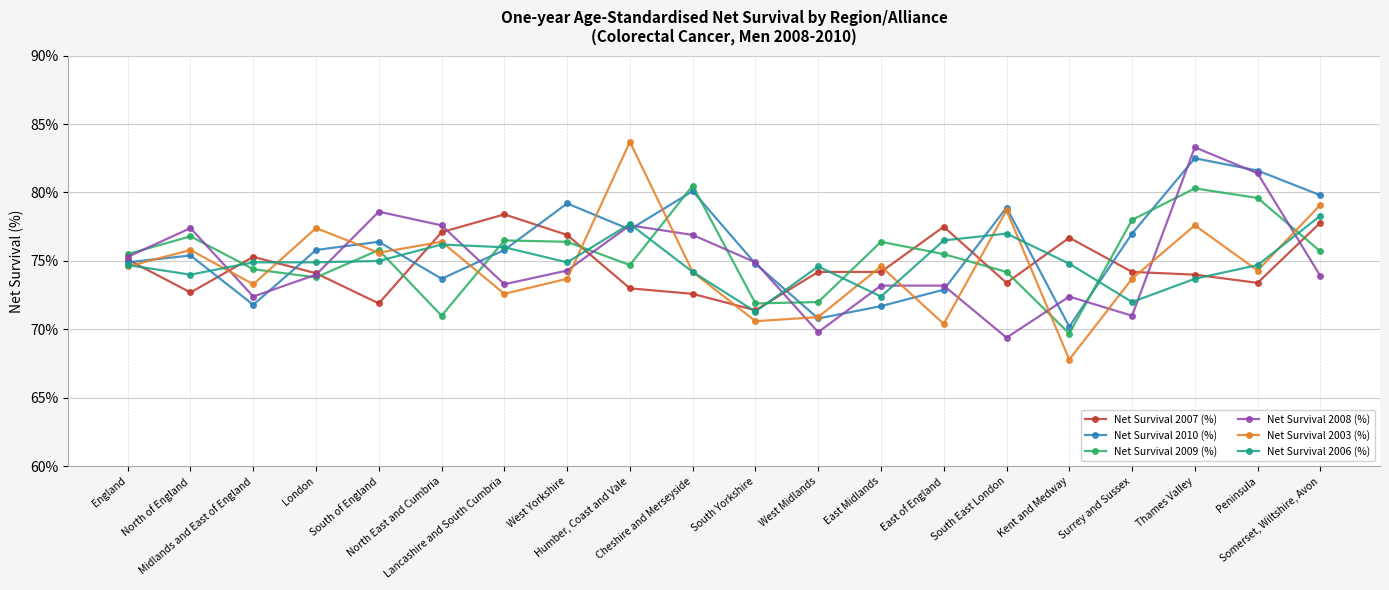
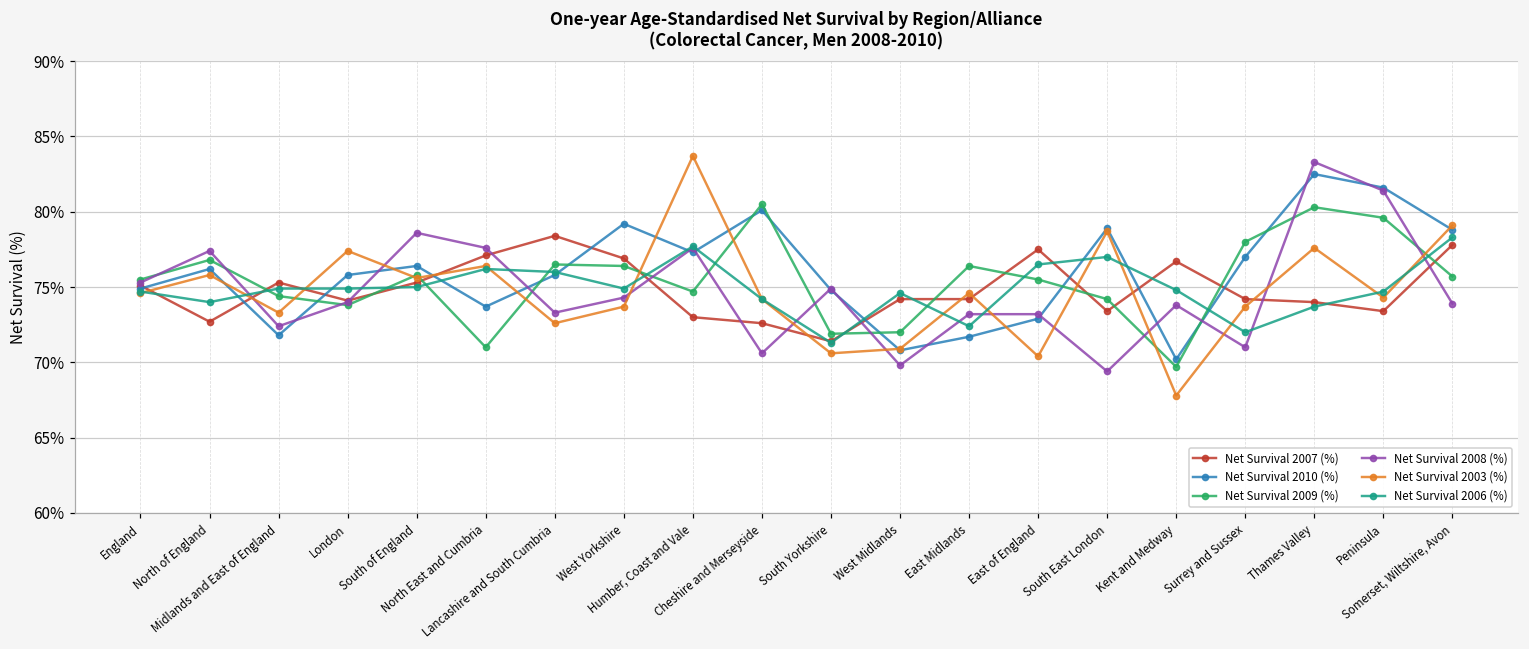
  {
    "Net Survival 2007 (%)": {
      "England": "75.1%",
      "North of England": "72.7%",
      "Midlands and East of England": "75.3%",
-     "South of England": "71.9%",
+     "South of England": "75.3%",
      "North East and Cumbria": "77.1%",
      "Lancashire and South Cumbria": "78.4%",
      "West Yorkshire": "76.9%",
      "Humber, Coast and Vale": "73.0%",
      "Cheshire and Merseyside": "72.6%",
      "West Midlands": "74.2%",
      "East Midlands": "74.2%",
      "East of England": "77.5%",
      "South East London": "73.4%",
      "Kent and Medway": "76.7%",
      "Surrey and Sussex": "74.2%",
      "Thames Valley": "74.0%",
      "Peninsula": "73.4%",
      "Somerset, Wiltshire, Avon": "77.8%"
    },
    "Net Survival 2010 (%)": {
      "England": "74.9%",
-     "North of England": "75.4%",
+     "North of England": "76.2%",
      "Midlands and East of England": "71.8%",
      "London": "75.8%",
      "South of England": "76.4%",
      "North East and Cumbria": "73.7%",
      "Lancashire and South Cumbria": "75.8%",
      "West Yorkshire": "79.2%",
      "Humber, Coast and Vale": "77.3%",
      "Cheshire and Merseyside": "80.1%",
      "East Midlands": "71.7%",
      "East of England": "72.9%",
      "South East London": "78.9%",
      "Kent and Medway": "70.2%",
      "Surrey and Sussex": "77.0%",
      "Thames Valley": "82.5%",
      "Peninsula": "81.6%",
-     "Somerset, Wiltshire, Avon": "79.8%"
+     "Somerset, Wiltshire, Avon": "78.8%"
    },
    "Net Survival 2008 (%)": {
      "England": "75.3%",
      "North of England": "77.4%",
      "Midlands and East of England": "72.4%",
      "South of England": "78.6%",
      "North East and Cumbria": "77.6%",
      "Lancashire and South Cumbria": "73.3%",
      "West Yorkshire": "74.3%",
-     "Cheshire and Merseyside": "76.9%",
+     "Cheshire and Merseyside": "70.6%",
      "West Midlands": "69.8%",
      "East Midlands": "73.2%",
      "East of England": "73.2%",
      "South East London": "69.4%",
-     "Kent and Medway": "72.4%",
+     "Kent and Medway": "73.8%",
      "Surrey and Sussex": "71.0%",
      "Thames Valley": "83.3%",
      "Peninsula": "81.4%",
      "Somerset, Wiltshire, Avon": "73.9%"
    },
    "Net Survival 2003 (%)": {
      "North of England": "75.8%",
      "Midlands and East of England": "73.3%",
      "London": "77.4%",
      "South of England": "75.6%",
      "North East and Cumbria": "76.4%",
      "Lancashire and South Cumbria": "72.6%",
      "West Yorkshire": "73.7%",
      "Humber, Coast and Vale": "83.7%",
      "South Yorkshire": "70.6%",
      "East Midlands": "74.6%",
      "East of England": "70.4%",
      "South East London": "78.7%",
      "Kent and Medway": "67.8%",
      "Surrey and Sussex": "73.7%",
      "Thames Valley": "77.6%",
      "Peninsula": "74.3%",
      "Somerset, Wiltshire, Avon": "79.1%"
    }
  }
